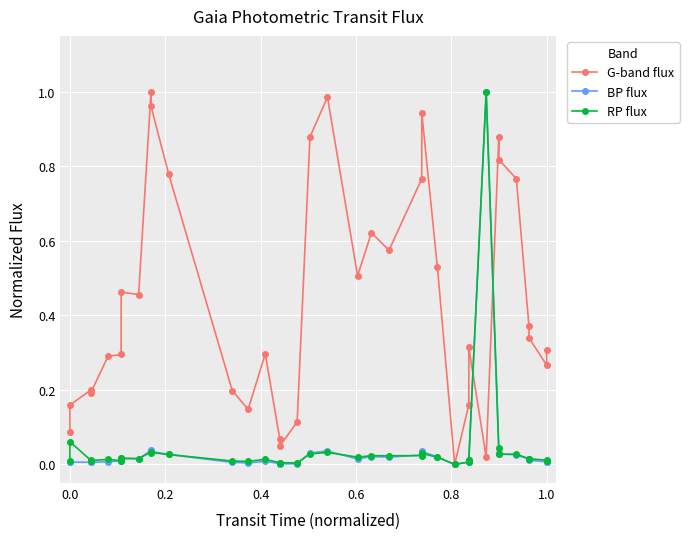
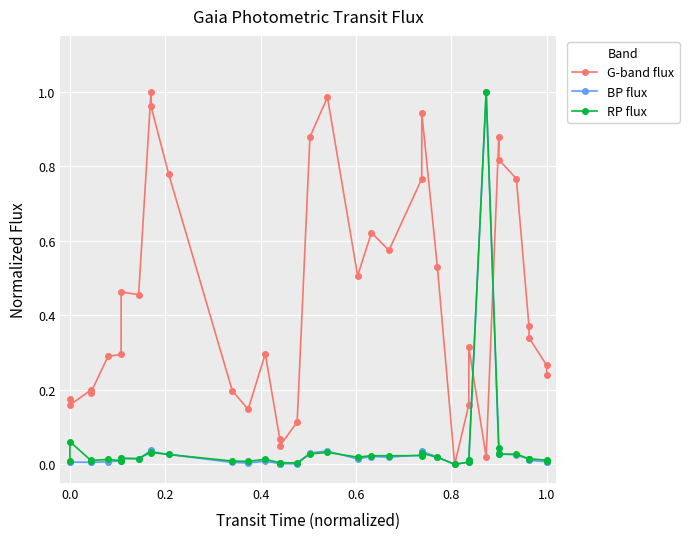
  {
    "G-band flux": {
-     "0.0": 0.09,
-     "1.0": 0.31
+     "0.0": 0.18,
+     "1.0": 0.24
    }
  }
